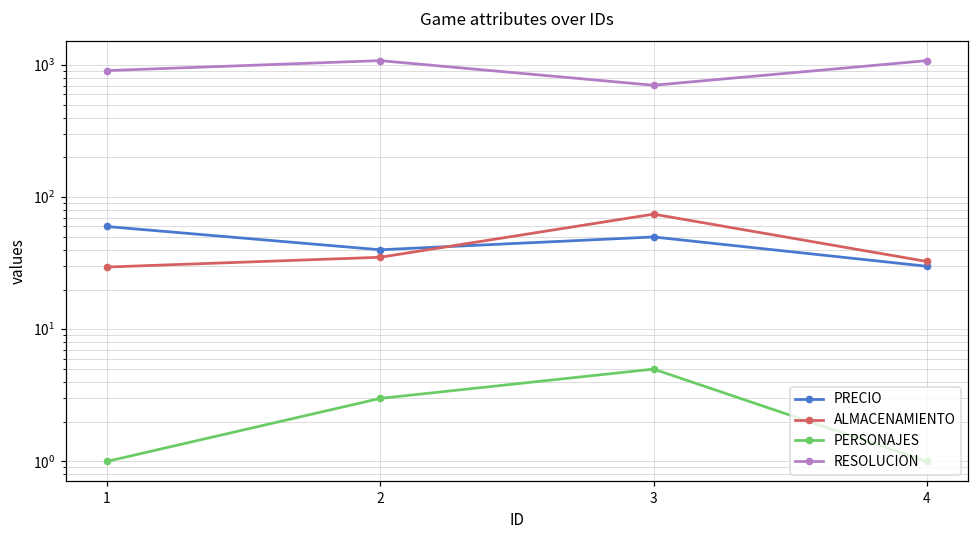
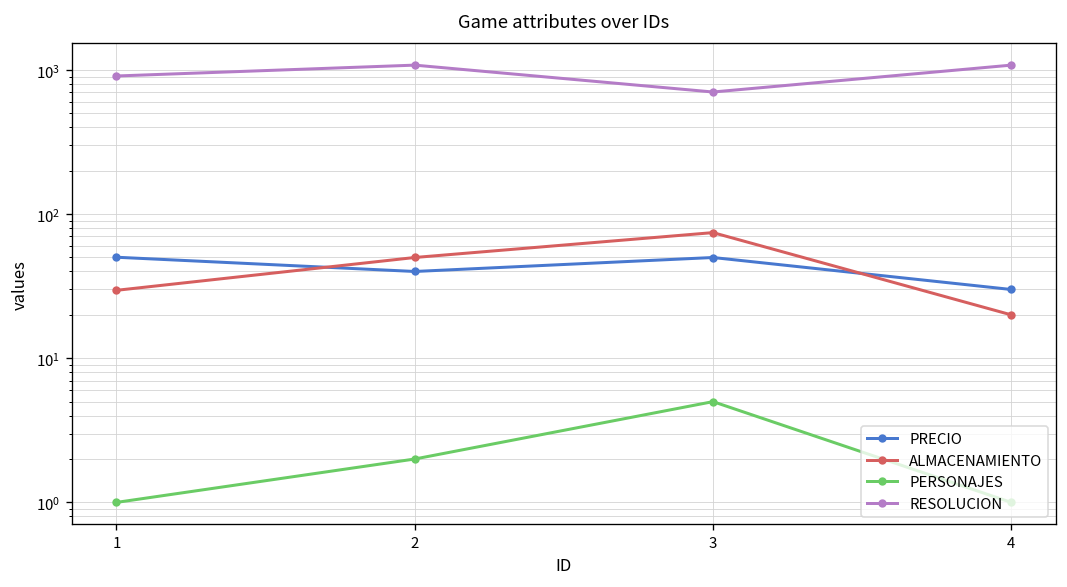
  {
    "PRECIO": {
-     "1": 60,
+     "1": 50,
      "2": 40,
      "3": 50,
      "4": 30
    },
    "ALMACENAMIENTO": {
      "1": 30,
-     "2": 35,
+     "2": 50,
      "3": 70,
-     "4": 33
+     "4": 20
    },
    "PERSONAJES": {
      "1": 1,
-     "2": 3,
+     "2": 2,
      "3": 5
    },
    "RESOLUCION": {
      "1": 900,
      "2": 1100,
      "3": 700,
      "4": 1100
    }
  }
